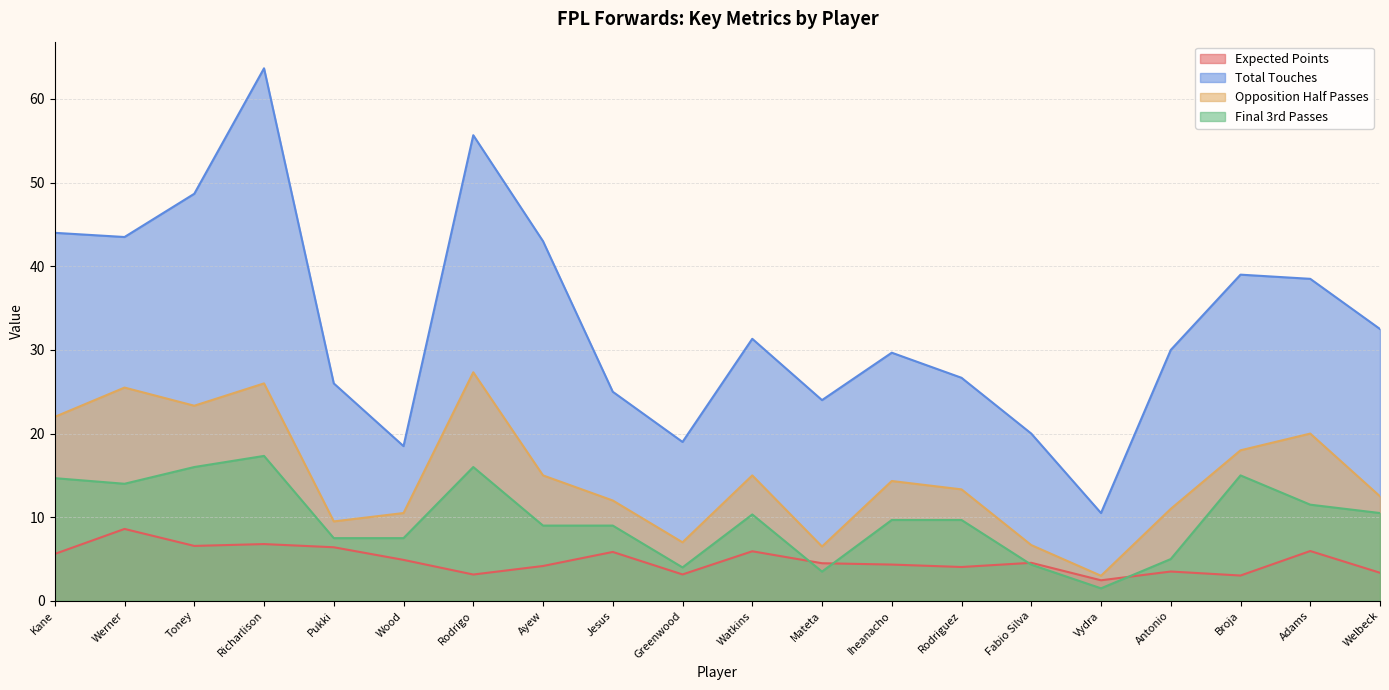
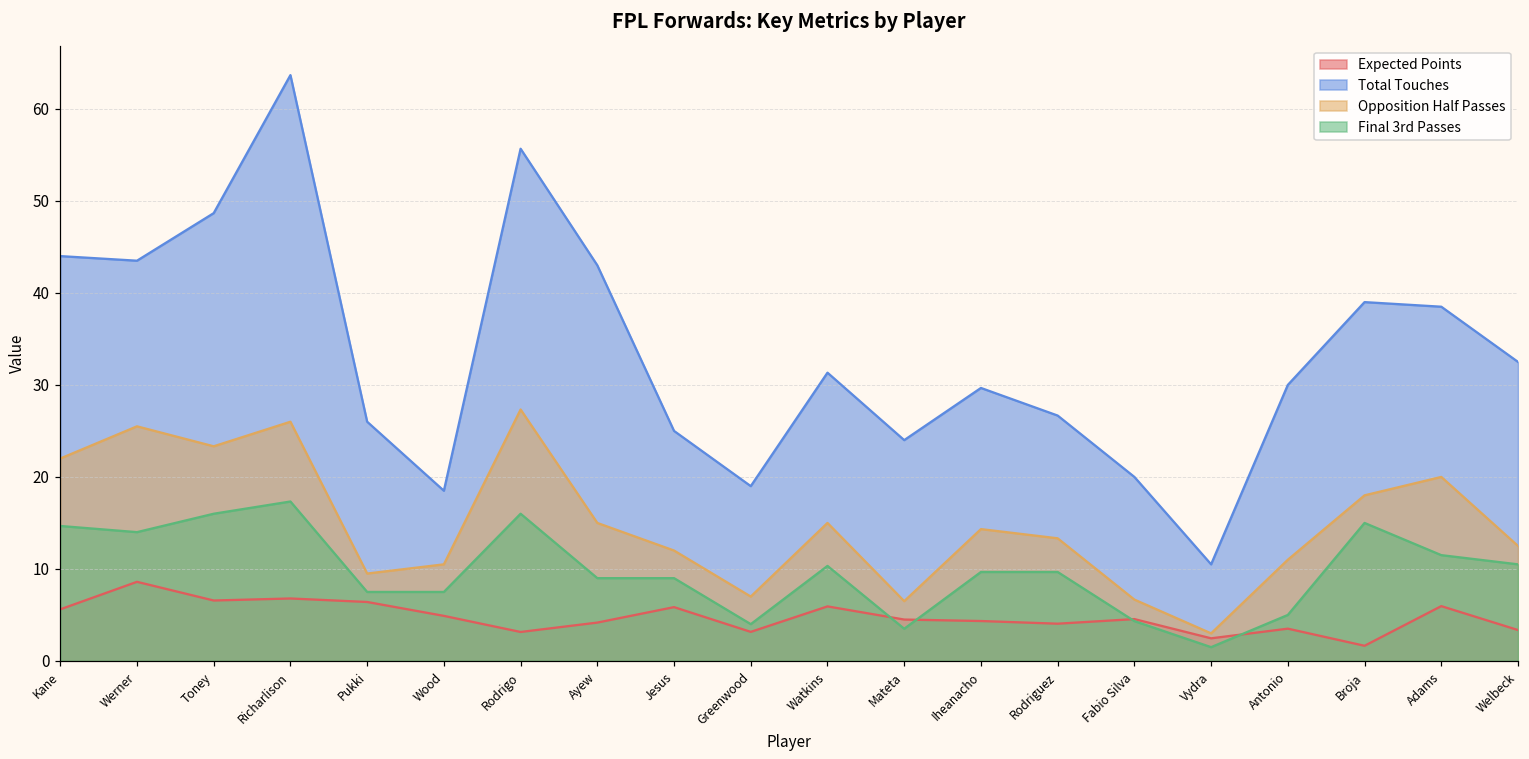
  {
    "Expected Points": {
      "Kane": 6,
      "Werner": 9,
      "Toney": 7,
      "Richarlison": 7,
      "Pukki": 6,
      "Wood": 5,
      "Rodrigo": 3,
      "Ayew": 4,
      "Jesus": 6,
      "Greenwood": 3,
      "Watkins": 6,
      "Mateta": 5,
      "Iheanacho": 4,
      "Rodriguez": 4,
      "Vydra": 2,
      "Antonio": 4,
-     "Broja": 3,
+     "Broja": 2,
      "Adams": 6,
      "Welbeck": 3
    },
    "Total Touches": {
      "Kane": 44,
      "Werner": 44,
      "Toney": 49,
      "Richarlison": 64,
      "Pukki": 26,
      "Wood": 19,
      "Rodrigo": 56,
      "Ayew": 43,
      "Jesus": 25,
      "Greenwood": 19,
      "Watkins": 31,
      "Mateta": 24,
      "Iheanacho": 30,
      "Rodriguez": 27,
      "Fabio Silva": 20,
      "Vydra": 11,
      "Antonio": 30,
      "Broja": 39,
      "Adams": 39,
      "Welbeck": 33
    },
    "Opposition Half Passes": {
      "Kane": 22,
      "Werner": 26,
      "Toney": 23,
      "Richarlison": 26,
      "Pukki": 10,
      "Wood": 11,
      "Rodrigo": 27,
      "Ayew": 15,
      "Jesus": 12,
      "Greenwood": 7,
      "Watkins": 15,
      "Mateta": 7,
      "Iheanacho": 14,
      "Rodriguez": 13,
      "Fabio Silva": 7,
      "Vydra": 3,
      "Antonio": 11,
      "Broja": 18,
      "Adams": 20,
      "Welbeck": 13
    },
    "Final 3rd Passes": {
      "Kane": 15,
      "Werner": 14,
      "Toney": 16,
      "Richarlison": 17,
      "Pukki": 8,
      "Wood": 8,
      "Rodrigo": 16,
      "Ayew": 9,
      "Jesus": 9,
      "Greenwood": 4,
      "Watkins": 10,
      "Mateta": 4,
      "Iheanacho": 10,
      "Rodriguez": 10,
      "Vydra": 2,
      "Antonio": 5,
      "Broja": 15,
      "Adams": 12,
      "Welbeck": 11
    }
  }
